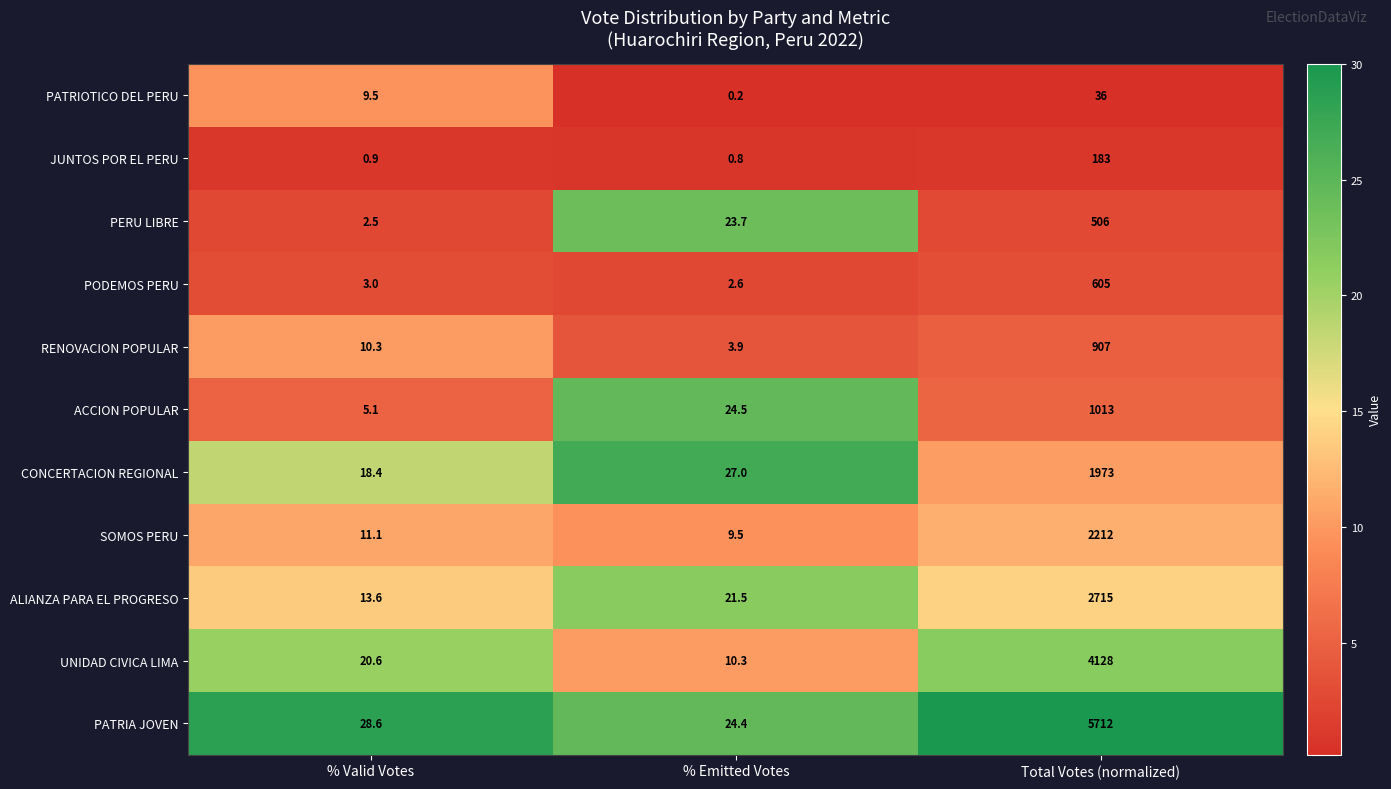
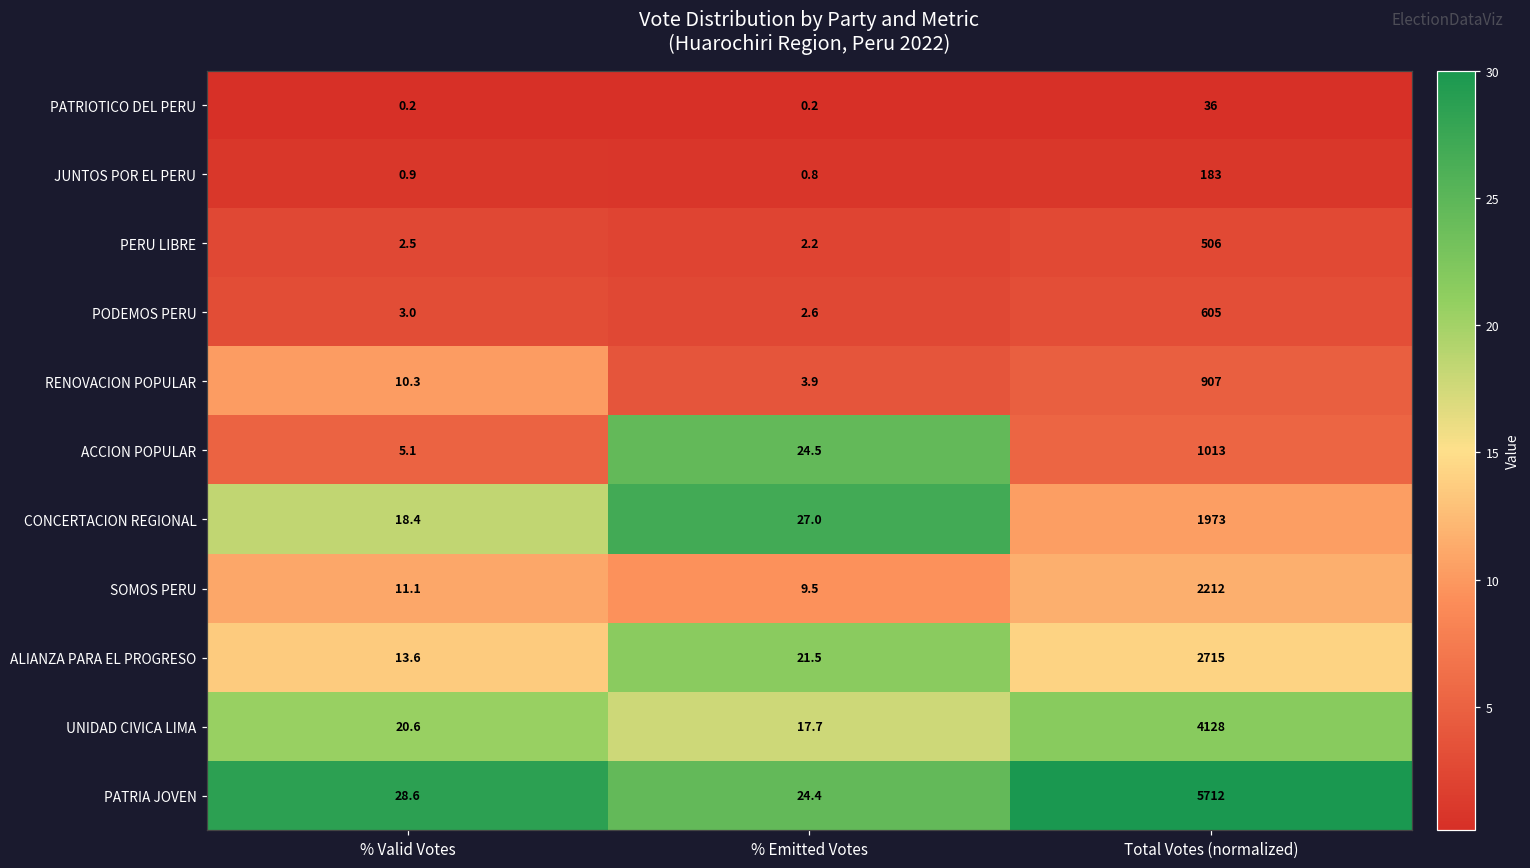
  {
    "PATRIOTICO DEL PERU": {
-     "% Valid Votes": 9.5,
+     "% Valid Votes": 0.2,
      "% Emitted Votes": 0.2,
      "Total Votes (normalized)": 36
    },
    "JUNTOS POR EL PERU": {
      "% Valid Votes": 0.9,
      "% Emitted Votes": 0.8,
      "Total Votes (normalized)": 183
    },
    "PERU LIBRE": {
      "% Valid Votes": 2.5,
-     "% Emitted Votes": 23.7,
+     "% Emitted Votes": 2.2,
      "Total Votes (normalized)": 506
    },
    "PODEMOS PERU": {
      "% Valid Votes": 3.0,
      "% Emitted Votes": 2.6,
      "Total Votes (normalized)": 605
    },
    "RENOVACION POPULAR": {
      "% Valid Votes": 10.3,
      "% Emitted Votes": 3.9,
      "Total Votes (normalized)": 907
    },
    "ACCION POPULAR": {
      "% Valid Votes": 5.1,
      "% Emitted Votes": 24.5,
      "Total Votes (normalized)": 1013
    },
    "CONCERTACION REGIONAL": {
      "% Valid Votes": 18.4,
      "% Emitted Votes": 27.0,
      "Total Votes (normalized)": 1973
    },
    "SOMOS PERU": {
      "% Valid Votes": 11.1,
      "% Emitted Votes": 9.5,
      "Total Votes (normalized)": 2212
    },
    "ALIANZA PARA EL PROGRESO": {
      "% Valid Votes": 13.6,
      "% Emitted Votes": 21.5,
      "Total Votes (normalized)": 2715
    },
    "UNIDAD CIVICA LIMA": {
      "% Valid Votes": 20.6,
-     "% Emitted Votes": 10.3,
+     "% Emitted Votes": 17.7,
      "Total Votes (normalized)": 4128
    },
    "PATRIA JOVEN": {
      "% Valid Votes": 28.6,
      "% Emitted Votes": 24.4,
      "Total Votes (normalized)": 5712
    }
  }
